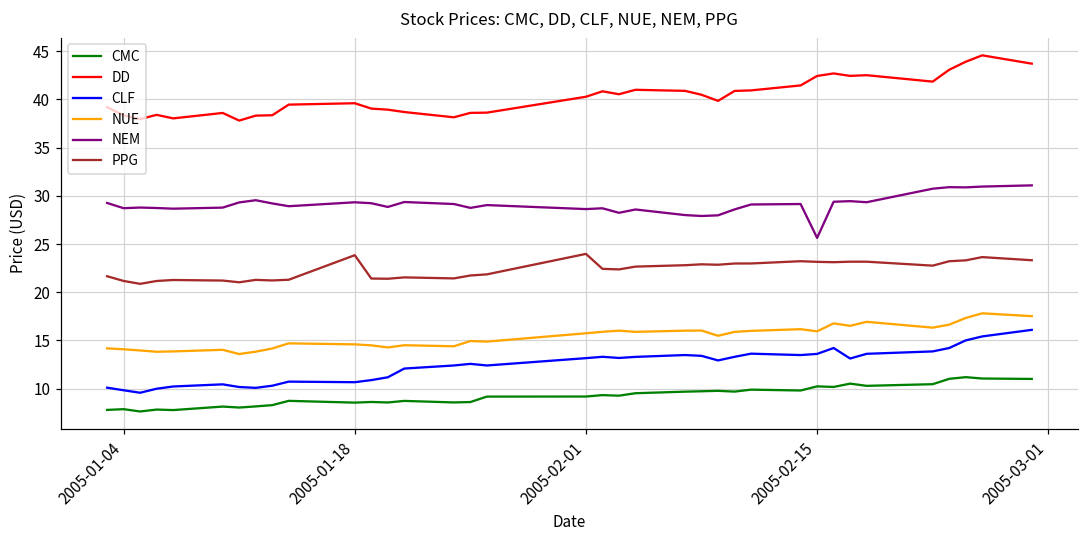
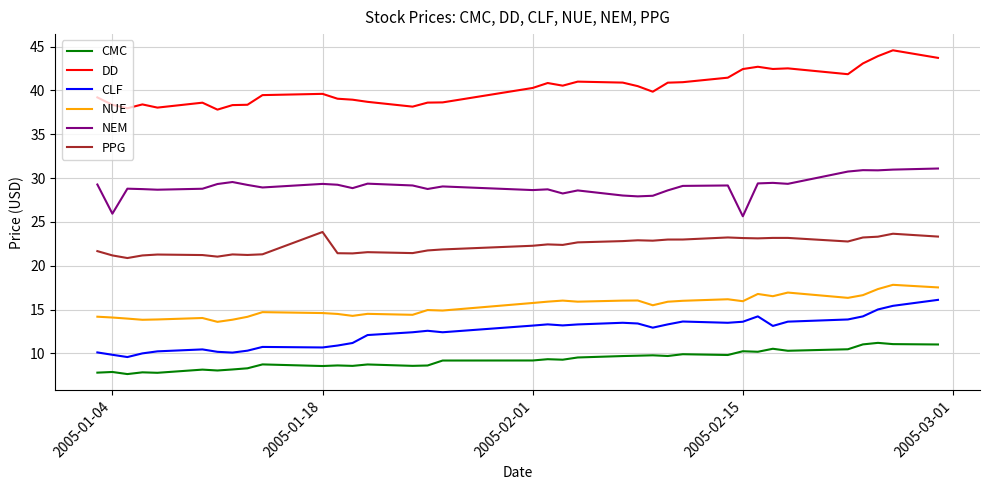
  {
    "CMC": {
      "2005-01-04": 8,
      "2005-01-18": 9,
      "2005-02-01": 9,
      "2005-02-15": 10
    },
    "DD": {
      "2005-01-18": 40,
      "2005-02-01": 40,
      "2005-02-15": 42
    },
    "CLF": {
      "2005-01-04": 10,
      "2005-01-18": 11,
      "2005-02-01": 13,
      "2005-02-15": 14
    },
    "NUE": {
      "2005-01-04": 14,
      "2005-01-18": 15,
      "2005-02-01": 16,
      "2005-02-15": 16
    },
    "NEM": {
-     "2005-01-04": 29,
+     "2005-01-04": 26,
      "2005-01-18": 29,
      "2005-02-01": 29,
      "2005-02-15": 26
    },
    "PPG": {
      "2005-01-04": 21,
      "2005-01-18": 24,
-     "2005-02-01": 24,
+     "2005-02-01": 22,
      "2005-02-15": 23
    }
  }
